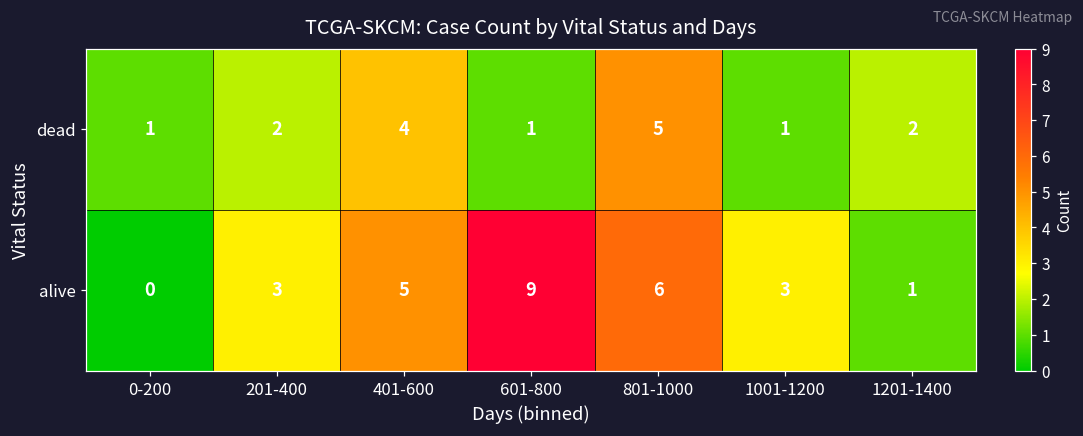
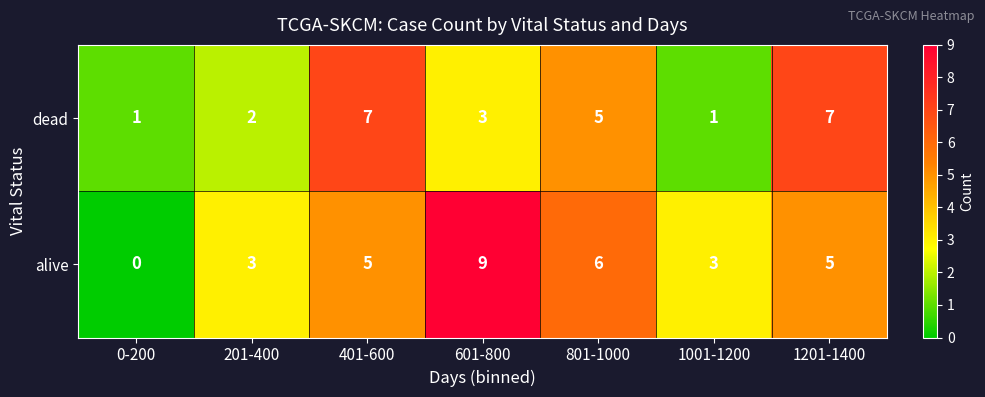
  {
    "dead": {
      "0-200": 1,
      "201-400": 2,
-     "401-600": 4,
-     "601-800": 1,
+     "401-600": 7,
+     "601-800": 3,
      "801-1000": 5,
      "1001-1200": 1,
-     "1201-1400": 2
+     "1201-1400": 7
    },
    "alive": {
      "0-200": 0,
      "201-400": 3,
      "401-600": 5,
      "601-800": 9,
      "801-1000": 6,
      "1001-1200": 3,
-     "1201-1400": 1
+     "1201-1400": 5
    }
  }
